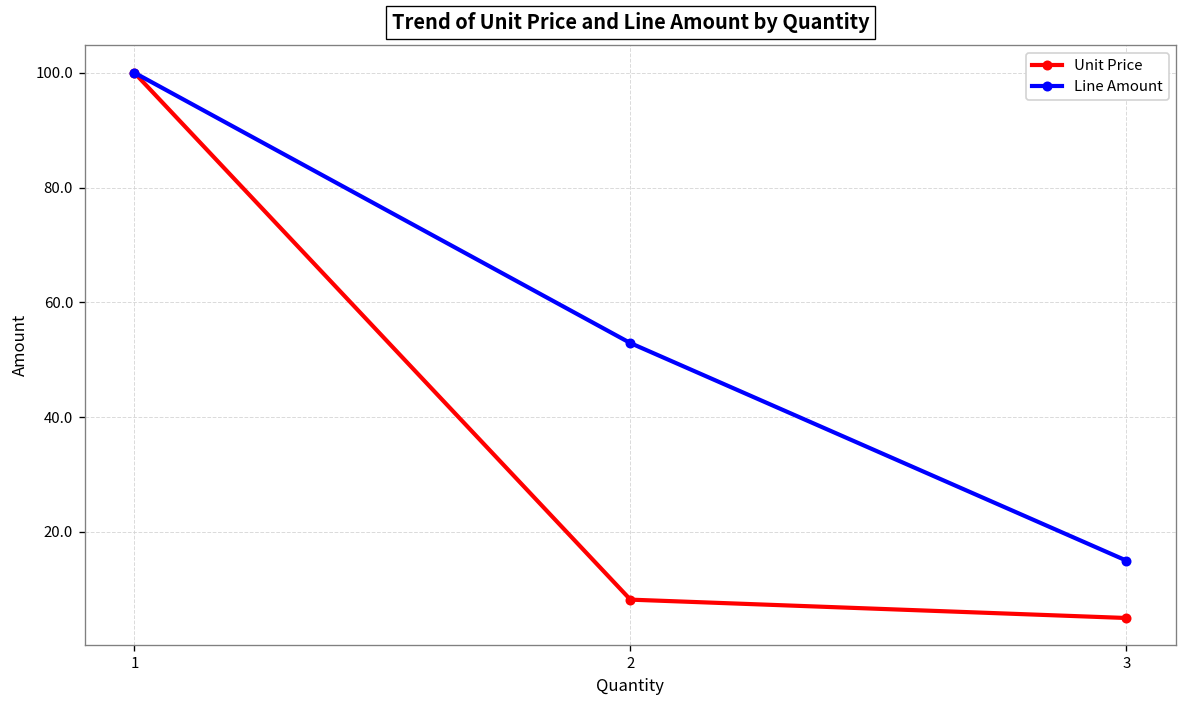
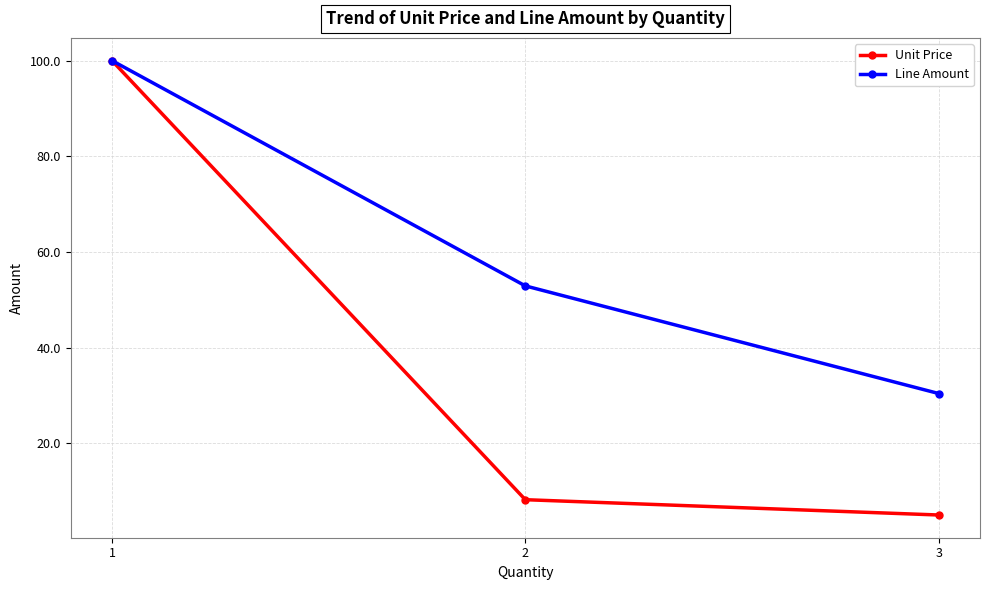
  {
    "Unit Price": {
      "2": 8,
      "3": 5
    },
    "Line Amount": {
      "2": 53,
-     "3": 15
+     "3": 30
    }
  }
